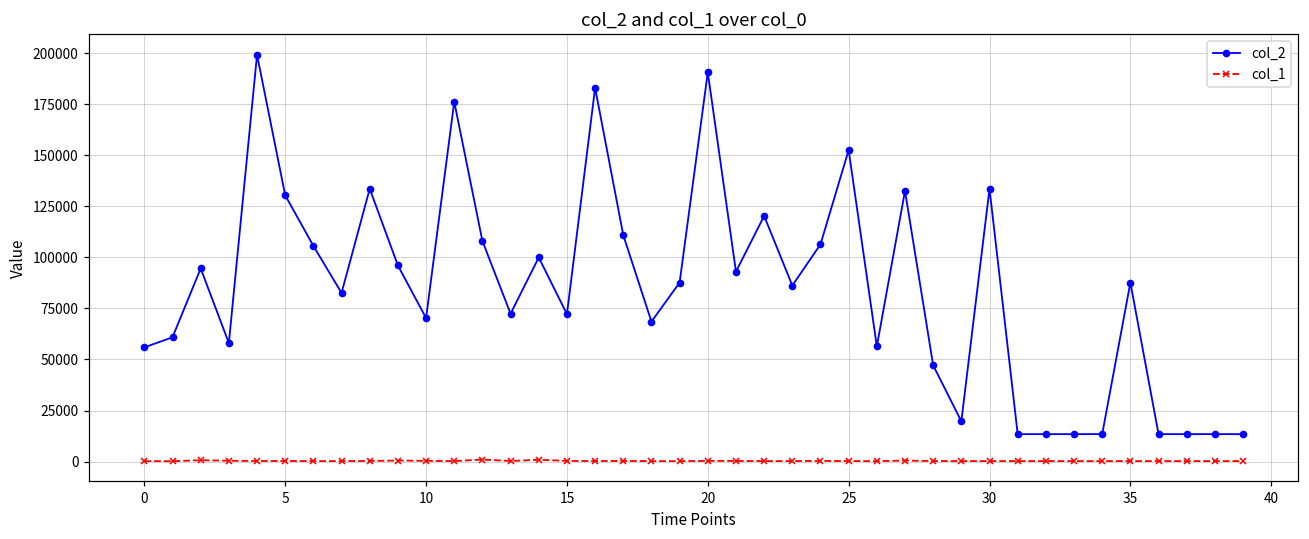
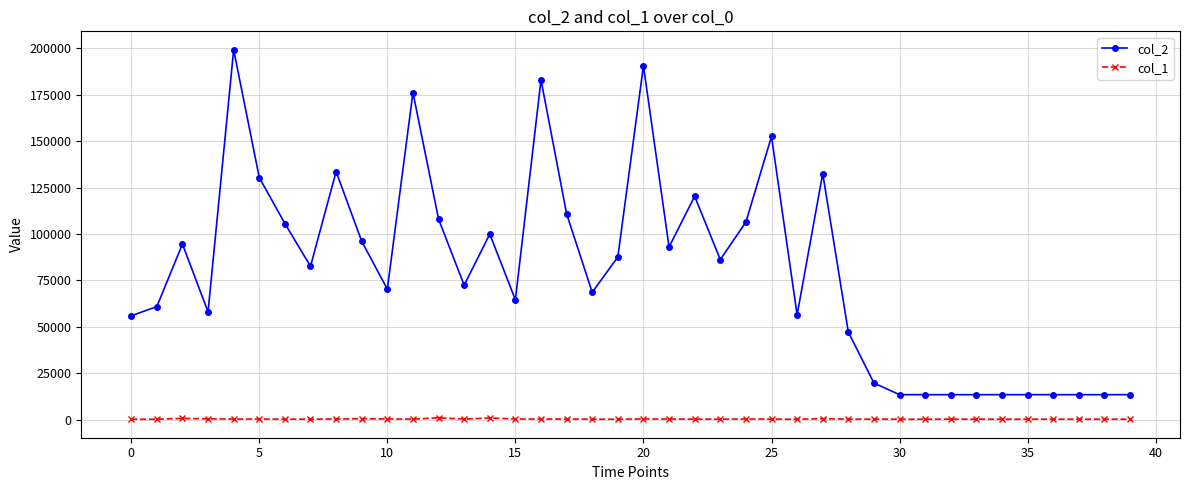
  {
    "col_2": {
      "0": 56000,
      "5": 130000,
      "10": 70000,
-     "15": 72000,
+     "15": 65000,
      "20": 191000,
      "25": 153000,
-     "30": 134000,
-     "35": 88000
+     "30": 13000,
+     "35": 13000
    },
    "col_1": {
      "0": 0,
      "5": 0,
      "10": 0,
      "15": 0,
      "20": 0,
      "25": 0,
      "30": 0,
      "35": 0
    }
  }
